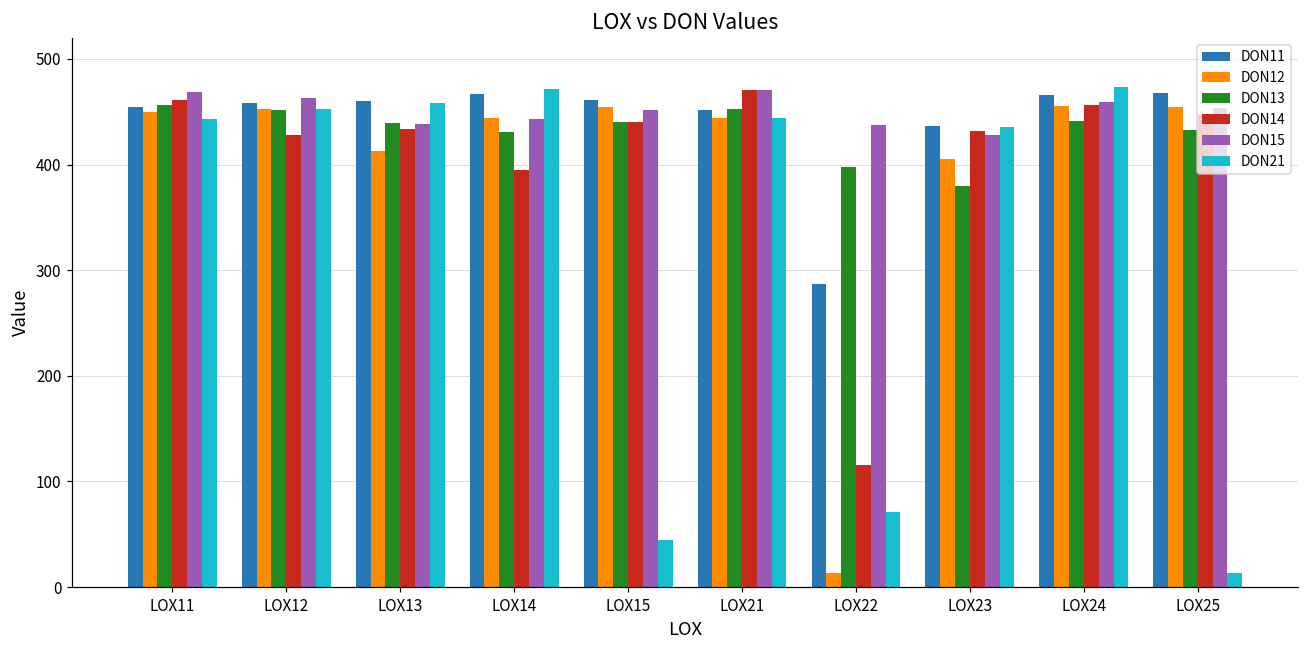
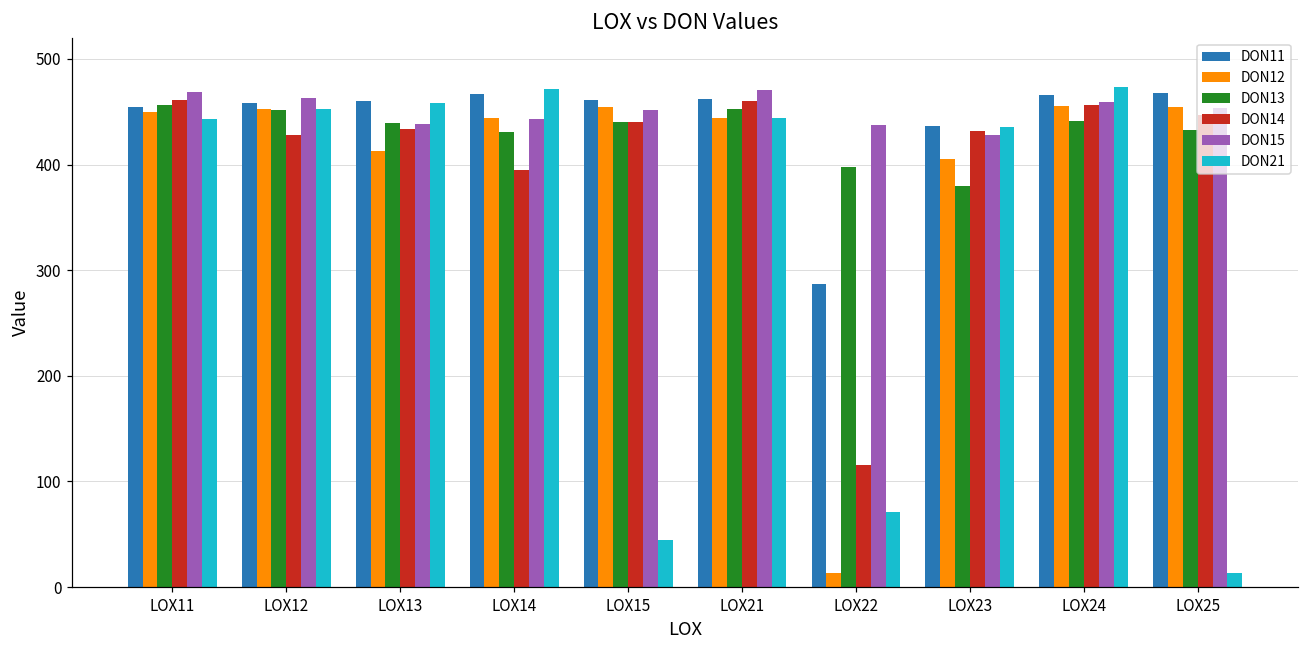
  {
    "DON11": {
      "LOX11": 450,
      "LOX12": 460,
      "LOX13": 460,
      "LOX14": 470,
      "LOX15": 460,
-     "LOX21": 450,
+     "LOX21": 460,
      "LOX22": 290,
      "LOX23": 440,
      "LOX24": 470,
      "LOX25": 470
    },
    "DON12": {
      "LOX11": 450,
      "LOX12": 450,
      "LOX13": 410,
      "LOX14": 440,
      "LOX15": 450,
      "LOX21": 440,
      "LOX22": 10,
      "LOX23": 410,
      "LOX24": 460,
      "LOX25": 450
    },
    "DON13": {
      "LOX11": 460,
      "LOX12": 450,
      "LOX13": 440,
      "LOX14": 430,
      "LOX15": 440,
      "LOX21": 450,
      "LOX22": 400,
      "LOX23": 380,
      "LOX24": 440,
      "LOX25": 430
    },
    "DON14": {
      "LOX11": 460,
      "LOX12": 430,
      "LOX13": 430,
      "LOX14": 390,
      "LOX15": 440,
-     "LOX21": 470,
+     "LOX21": 460,
      "LOX22": 120,
      "LOX23": 430,
      "LOX24": 460
    },
    "DON15": {
      "LOX11": 470,
      "LOX12": 460,
      "LOX13": 440,
      "LOX14": 440,
      "LOX15": 450,
      "LOX21": 470,
      "LOX22": 440,
      "LOX23": 430,
      "LOX24": 460
    },
    "DON21": {
      "LOX11": 440,
      "LOX12": 450,
      "LOX13": 460,
      "LOX14": 470,
      "LOX15": 40,
      "LOX21": 440,
      "LOX22": 70,
      "LOX23": 440,
      "LOX24": 470,
      "LOX25": 10
    }
  }
